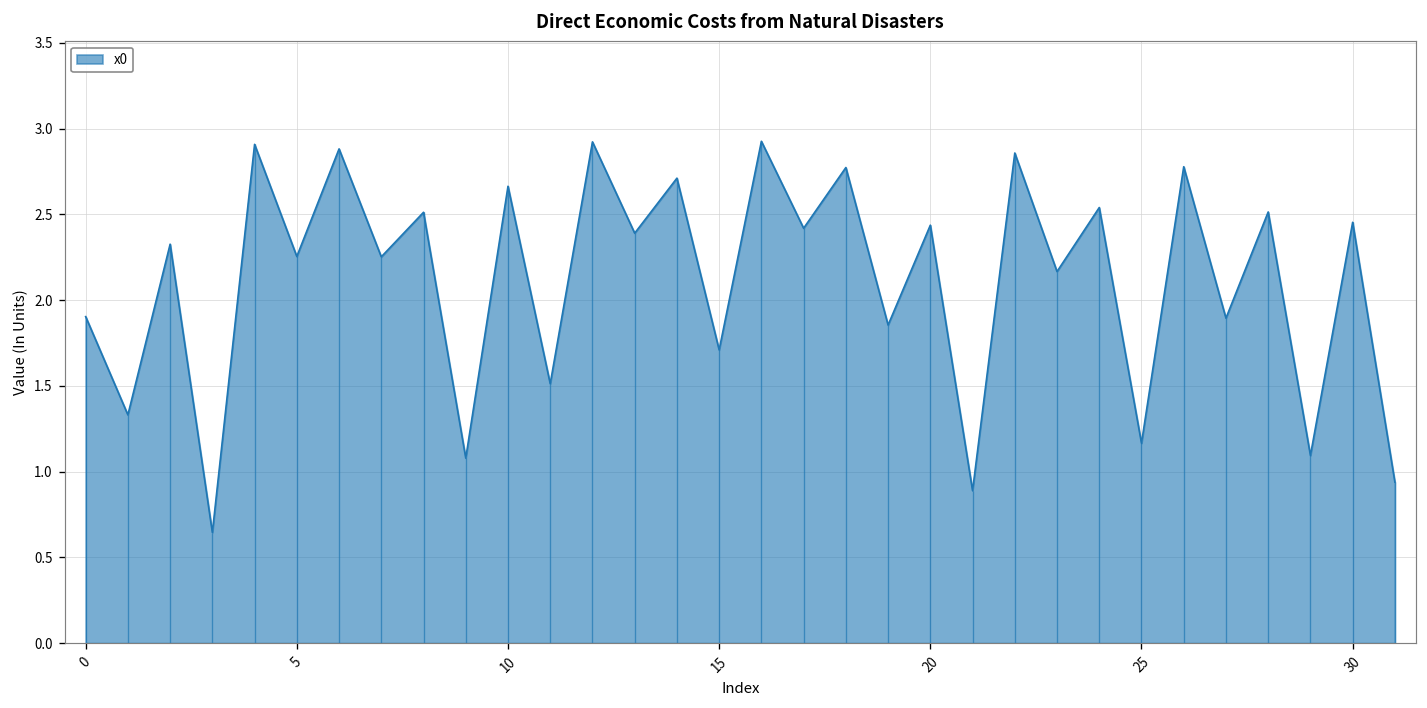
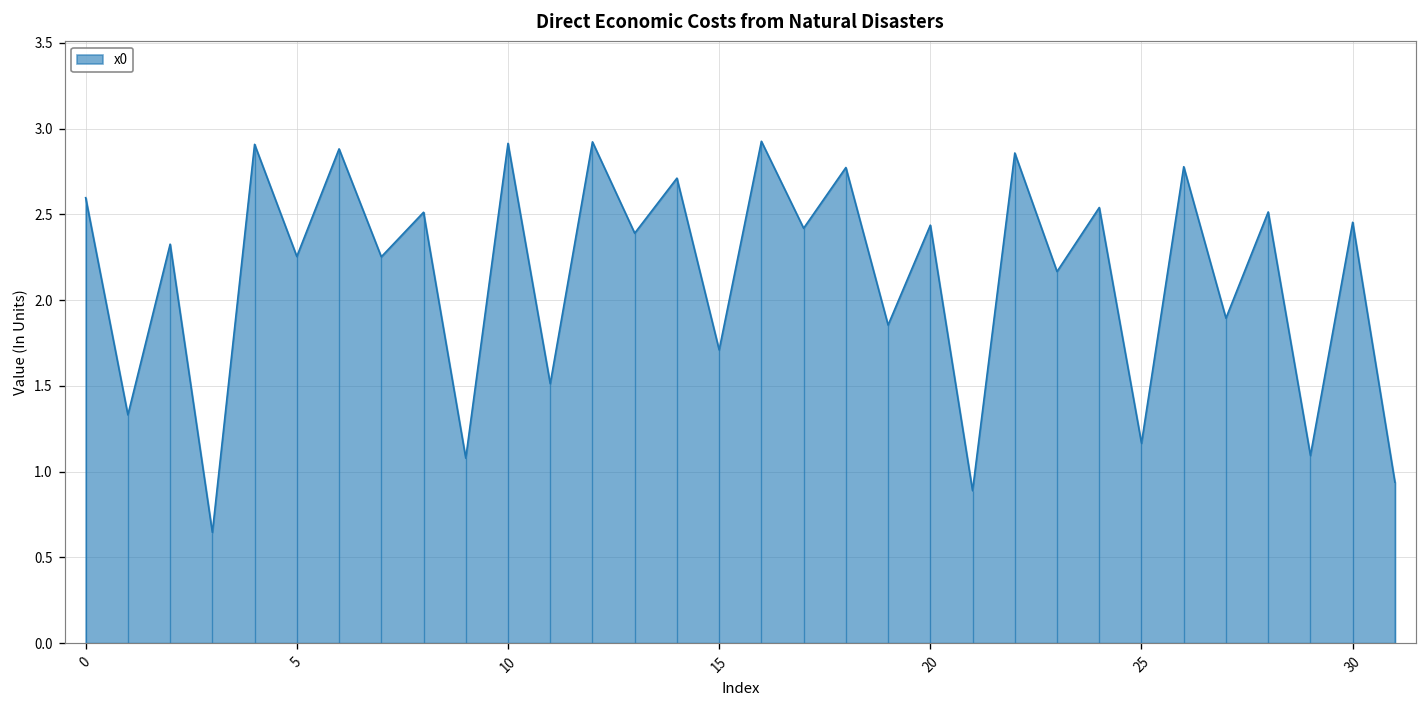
  {
-   "0": 1.90,
+   "0": 2.60,
    "5": 2.25,
-   "10": 2.66,
+   "10": 2.91,
    "15": 1.71,
    "20": 2.44,
    "25": 1.17,
    "30": 2.45
  }
